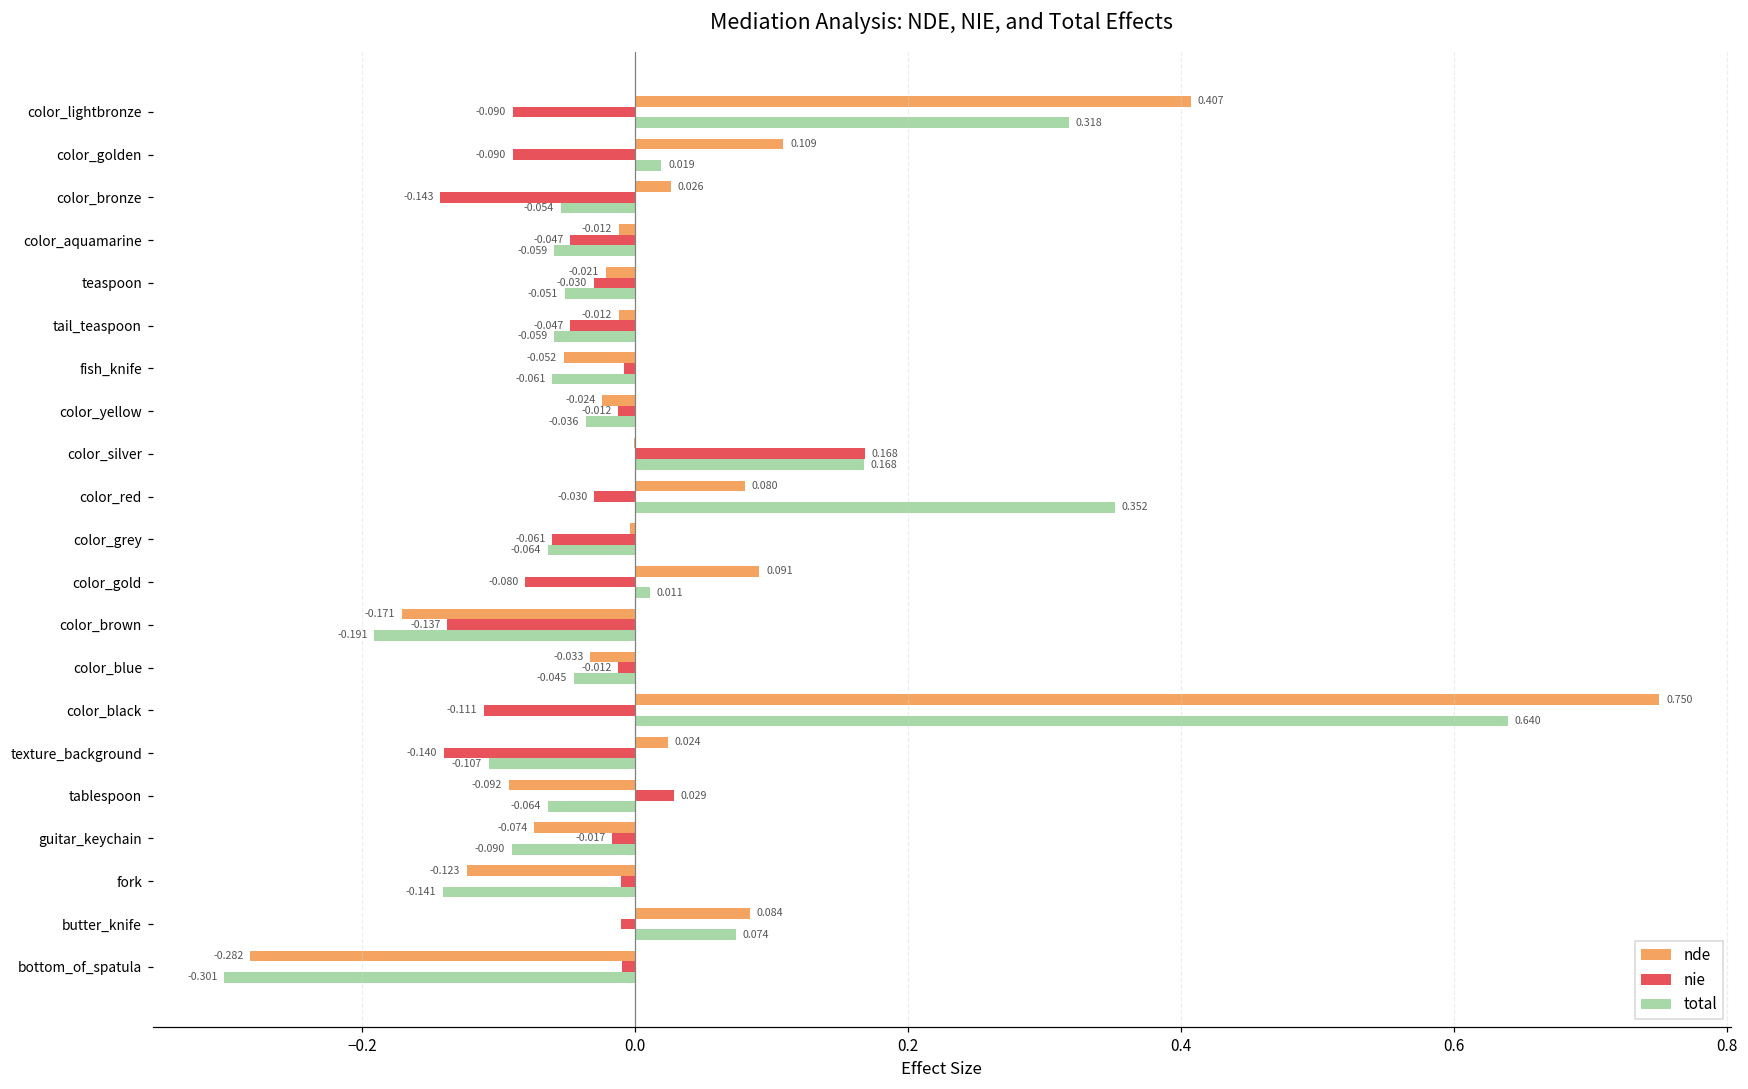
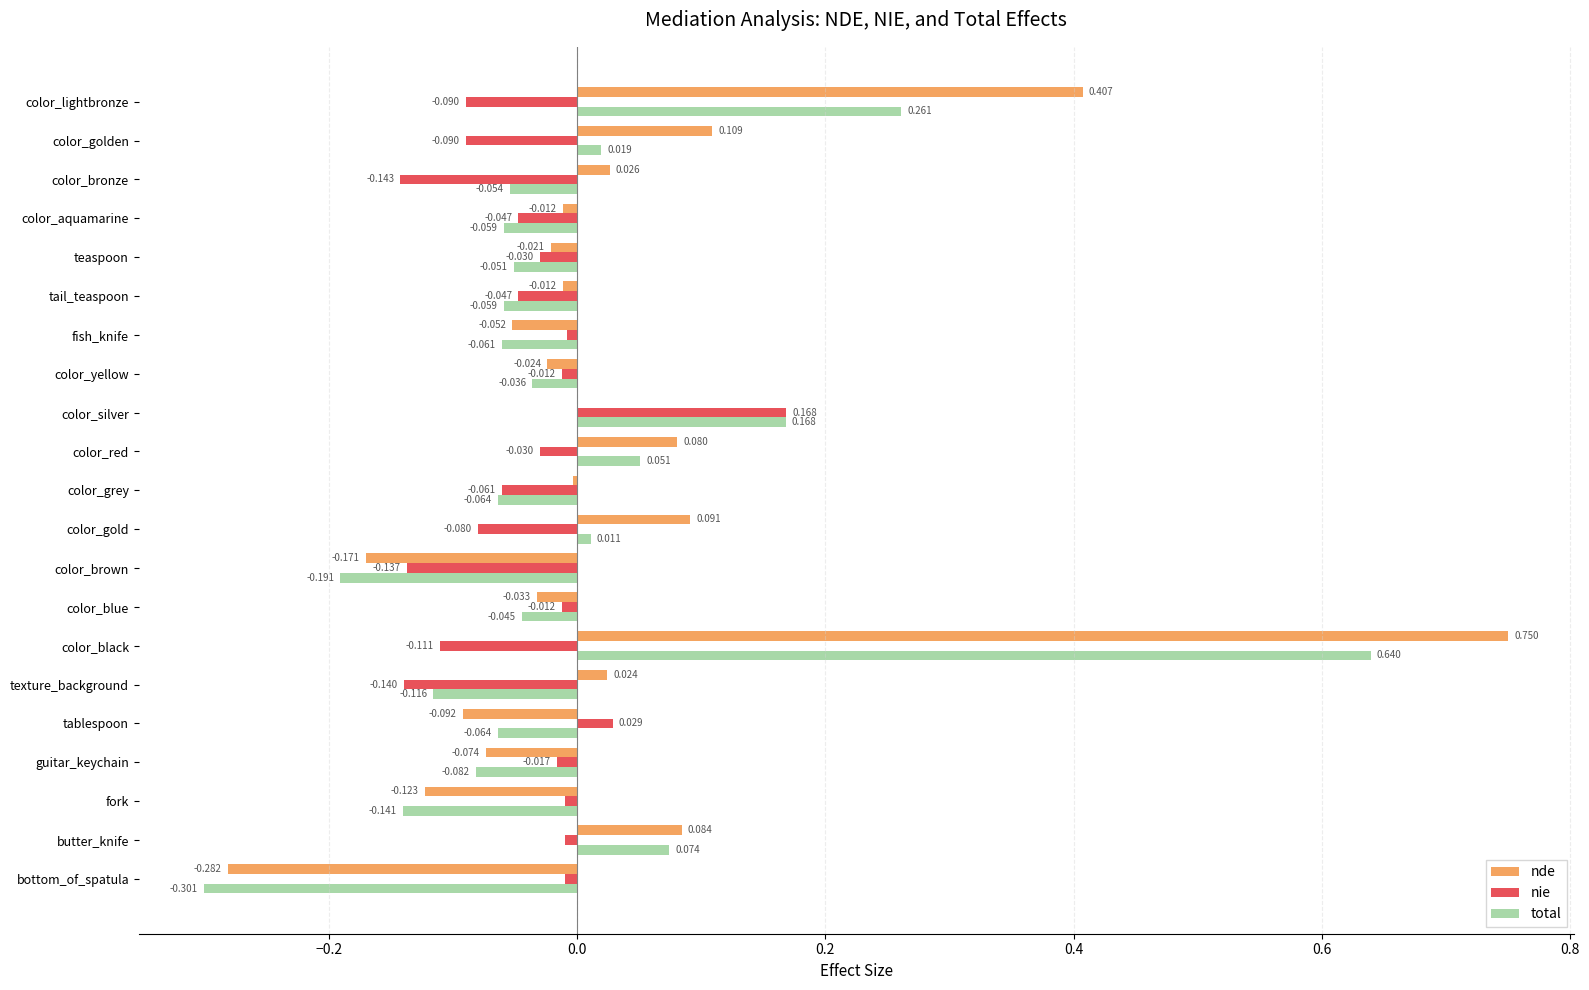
  {
    "nde": {
      "color_lightbronze": 0.407,
      "color_golden": 0.109,
      "color_bronze": 0.026,
      "color_aquamarine": -0.012,
      "teaspoon": -0.021,
      "tail_teaspoon": -0.012,
      "fish_knife": -0.052,
      "color_yellow": -0.024,
      "color_red": 0.080,
      "color_gold": 0.091,
      "color_brown": -0.171,
      "color_blue": -0.033,
      "color_black": 0.750,
      "texture_background": 0.024,
      "tablespoon": -0.092,
      "guitar_keychain": -0.074,
      "fork": -0.123,
      "butter_knife": 0.084,
      "bottom_of_spatula": -0.282
    },
    "nie": {
      "color_lightbronze": -0.090,
      "color_golden": -0.090,
      "color_bronze": -0.143,
      "color_aquamarine": -0.047,
      "teaspoon": -0.030,
      "tail_teaspoon": -0.047,
      "color_yellow": -0.012,
      "color_silver": 0.168,
      "color_red": -0.030,
      "color_grey": -0.061,
      "color_gold": -0.080,
      "color_brown": -0.137,
      "color_blue": -0.012,
      "color_black": -0.111,
      "texture_background": -0.140,
      "tablespoon": 0.029,
      "guitar_keychain": -0.017
    },
    "total": {
-     "color_lightbronze": 0.318,
+     "color_lightbronze": 0.261,
      "color_golden": 0.019,
      "color_bronze": -0.054,
      "color_aquamarine": -0.059,
      "teaspoon": -0.051,
      "tail_teaspoon": -0.059,
      "fish_knife": -0.061,
      "color_yellow": -0.036,
      "color_silver": 0.168,
-     "color_red": 0.352,
+     "color_red": 0.051,
      "color_grey": -0.064,
      "color_gold": 0.011,
      "color_brown": -0.191,
      "color_blue": -0.045,
      "color_black": 0.640,
-     "texture_background": -0.107,
+     "texture_background": -0.116,
      "tablespoon": -0.064,
-     "guitar_keychain": -0.090,
+     "guitar_keychain": -0.082,
      "fork": -0.141,
      "butter_knife": 0.074,
      "bottom_of_spatula": -0.301
    }
  }
